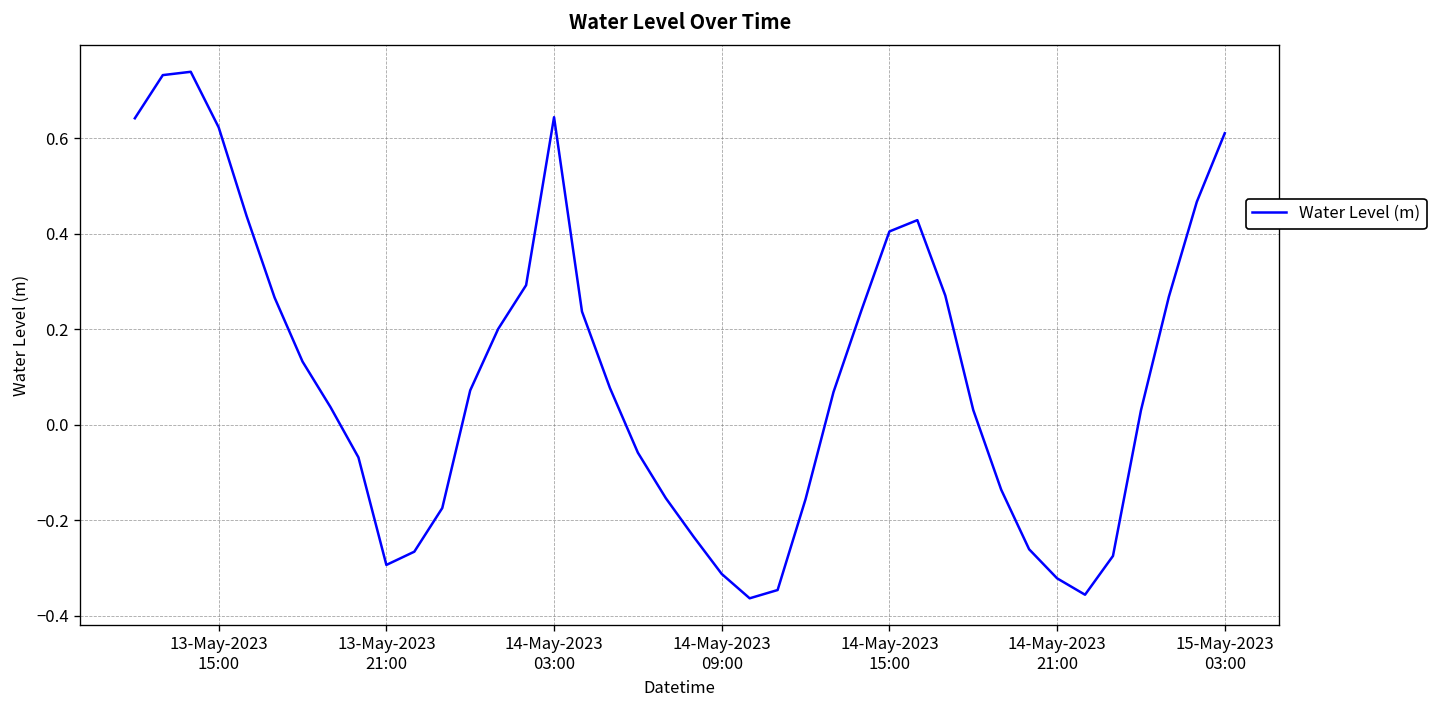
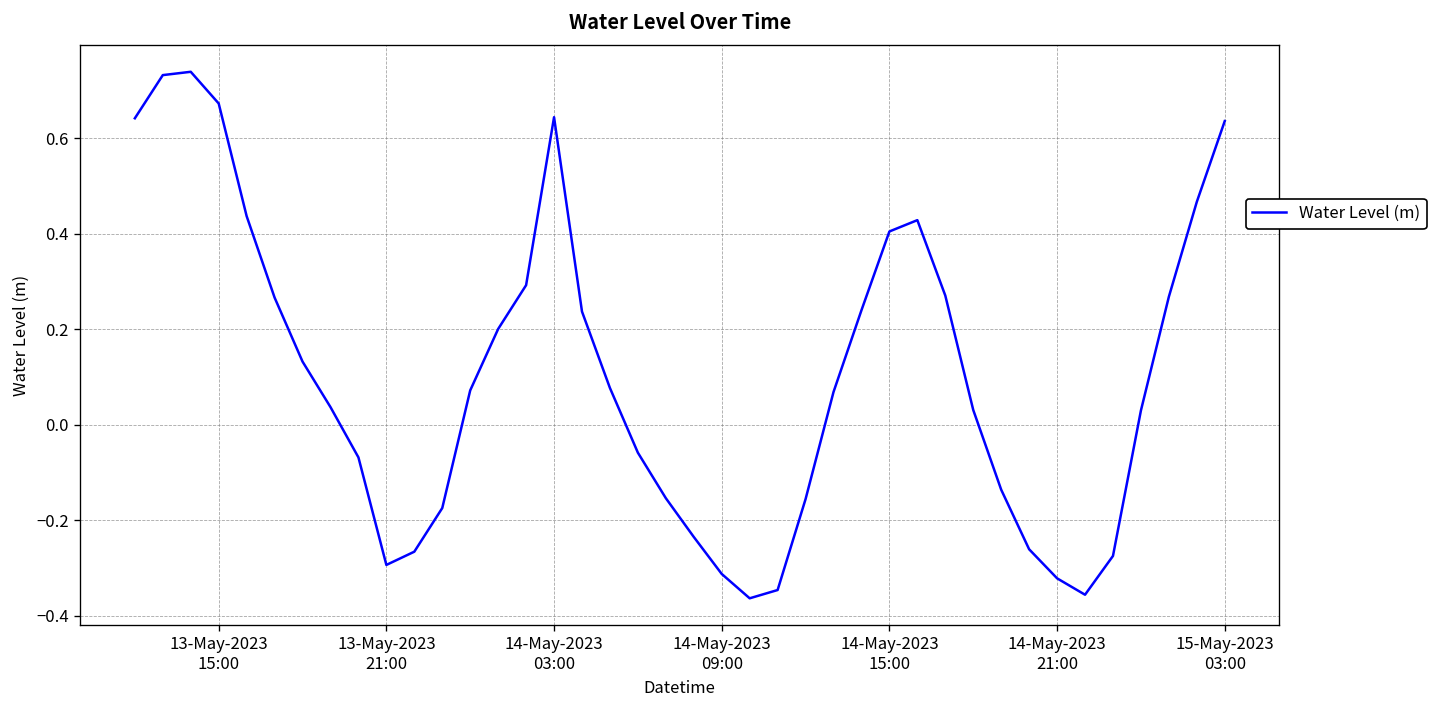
  {
-   "13-May-2023 15:00": 0.62,
+   "13-May-2023 15:00": 0.67,
    "13-May-2023 21:00": -0.29,
    "14-May-2023 03:00": 0.64,
    "14-May-2023 09:00": -0.31,
    "14-May-2023 15:00": 0.40,
    "14-May-2023 21:00": -0.32,
-   "15-May-2023 03:00": 0.61
+   "15-May-2023 03:00": 0.64
  }
